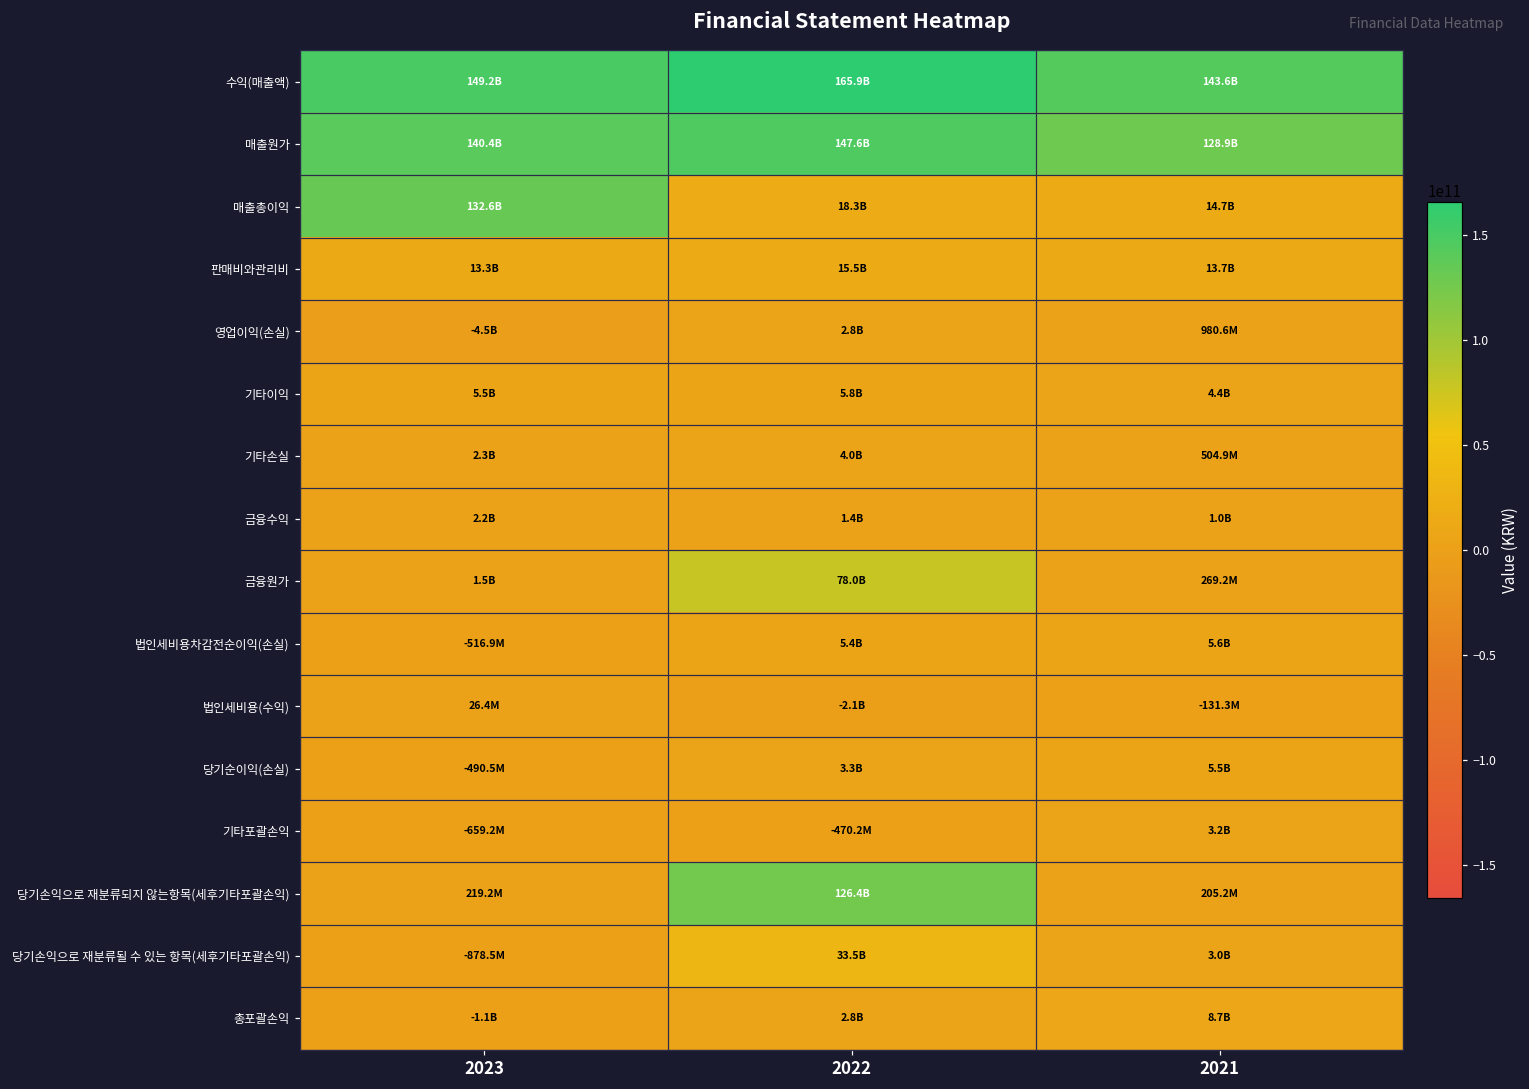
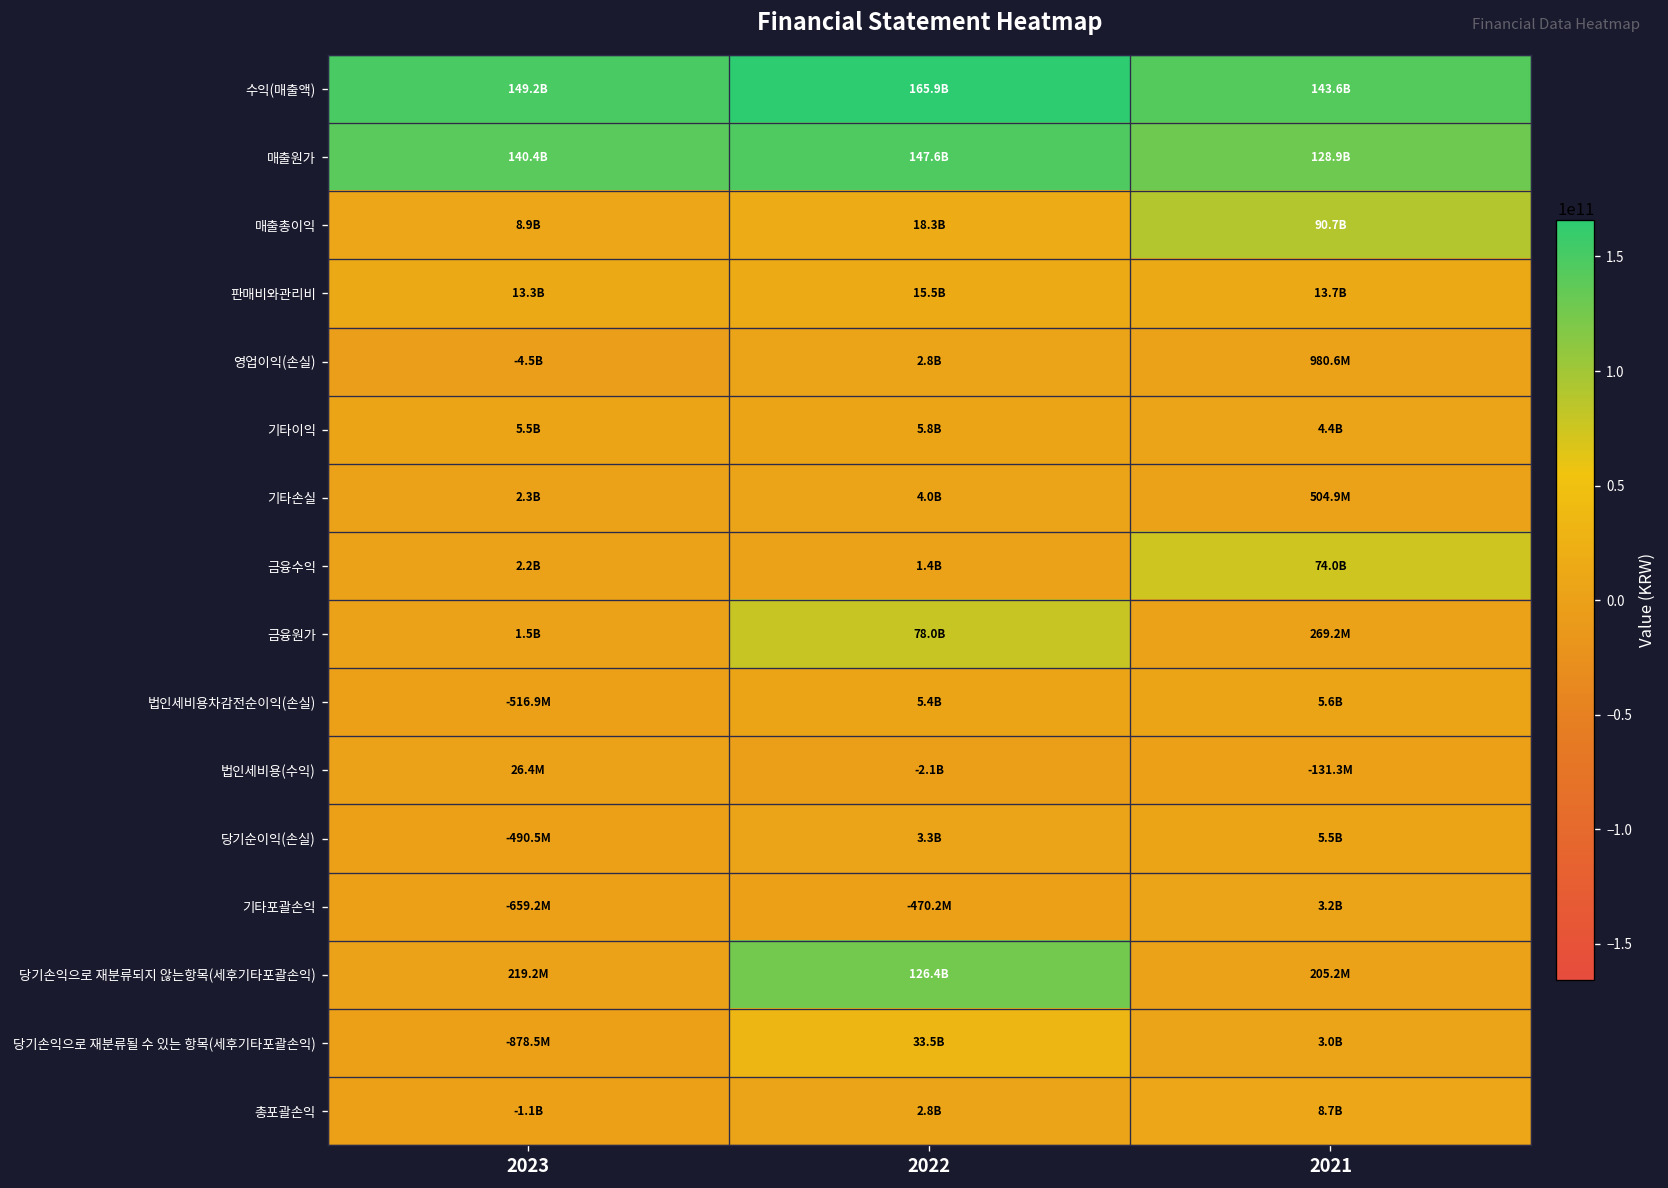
  {
    "수익(매출액)": {
      "2023": "149.2B",
      "2022": "165.9B",
      "2021": "143.6B"
    },
    "매출원가": {
      "2023": "140.4B",
      "2022": "147.6B",
      "2021": "128.9B"
    },
    "매출총이익": {
-     "2023": "132.6B",
+     "2023": "8.9B",
      "2022": "18.3B",
-     "2021": "14.7B"
+     "2021": "90.7B"
    },
    "판매비와관리비": {
      "2023": "13.3B",
      "2022": "15.5B",
      "2021": "13.7B"
    },
    "영업이익(손실)": {
      "2023": "-4.5B",
      "2022": "2.8B",
      "2021": "980.6M"
    },
    "기타이익": {
      "2023": "5.5B",
      "2022": "5.8B",
      "2021": "4.4B"
    },
    "기타손실": {
      "2023": "2.3B",
      "2022": "4.0B",
      "2021": "504.9M"
    },
    "금융수익": {
      "2023": "2.2B",
      "2022": "1.4B",
-     "2021": "1.0B"
+     "2021": "74.0B"
    },
    "금융원가": {
      "2023": "1.5B",
      "2022": "78.0B",
      "2021": "269.2M"
    },
    "법인세비용차감전순이익(손실)": {
      "2023": "-516.9M",
      "2022": "5.4B",
      "2021": "5.6B"
    },
    "법인세비용(수익)": {
      "2023": "26.4M",
      "2022": "-2.1B",
      "2021": "-131.3M"
    },
    "당기순이익(손실)": {
      "2023": "-490.5M",
      "2022": "3.3B",
      "2021": "5.5B"
    },
    "기타포괄손익": {
      "2023": "-659.2M",
      "2022": "-470.2M",
      "2021": "3.2B"
    },
    "당기손익으로 재분류되지 않는항목(세후기타포괄손익)": {
      "2023": "219.2M",
      "2022": "126.4B",
      "2021": "205.2M"
    },
    "당기손익으로 재분류될 수 있는 항목(세후기타포괄손익)": {
      "2023": "-878.5M",
      "2022": "33.5B",
      "2021": "3.0B"
    },
    "총포괄손익": {
      "2023": "-1.1B",
      "2022": "2.8B",
      "2021": "8.7B"
    }
  }
